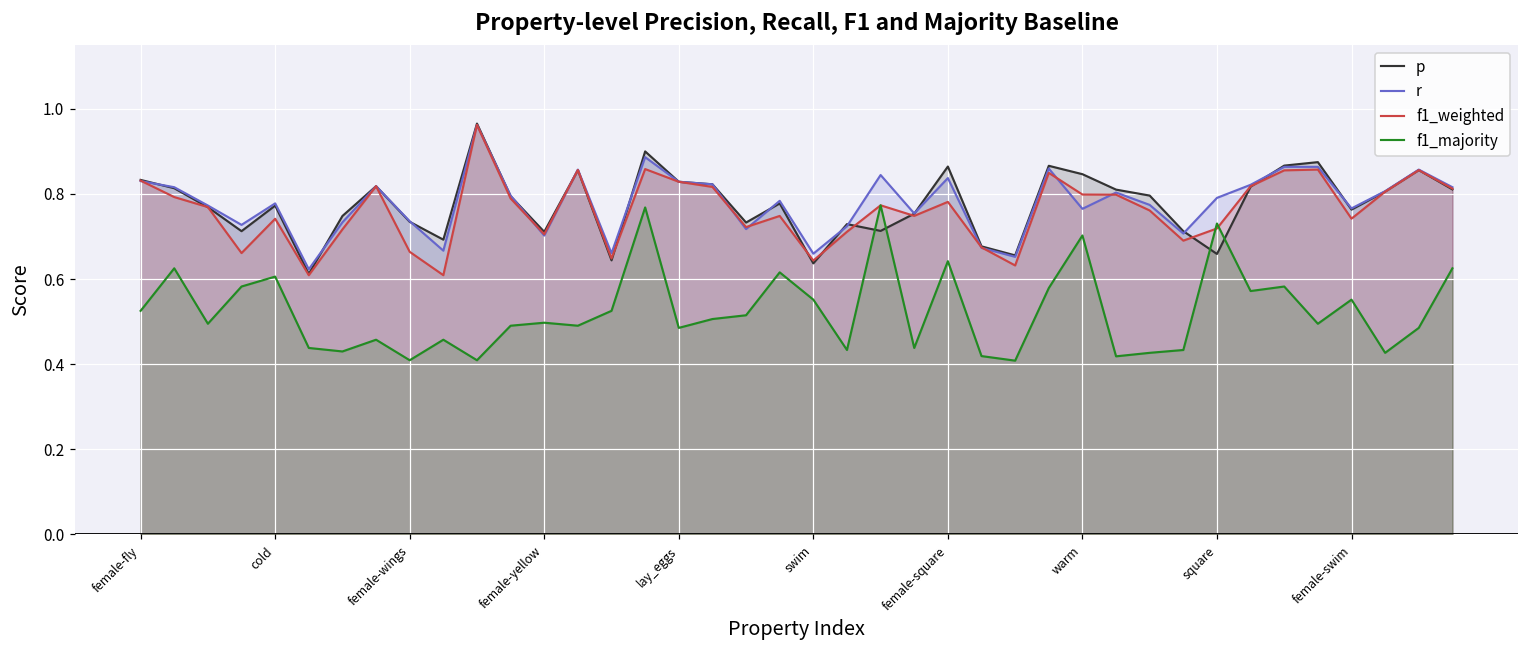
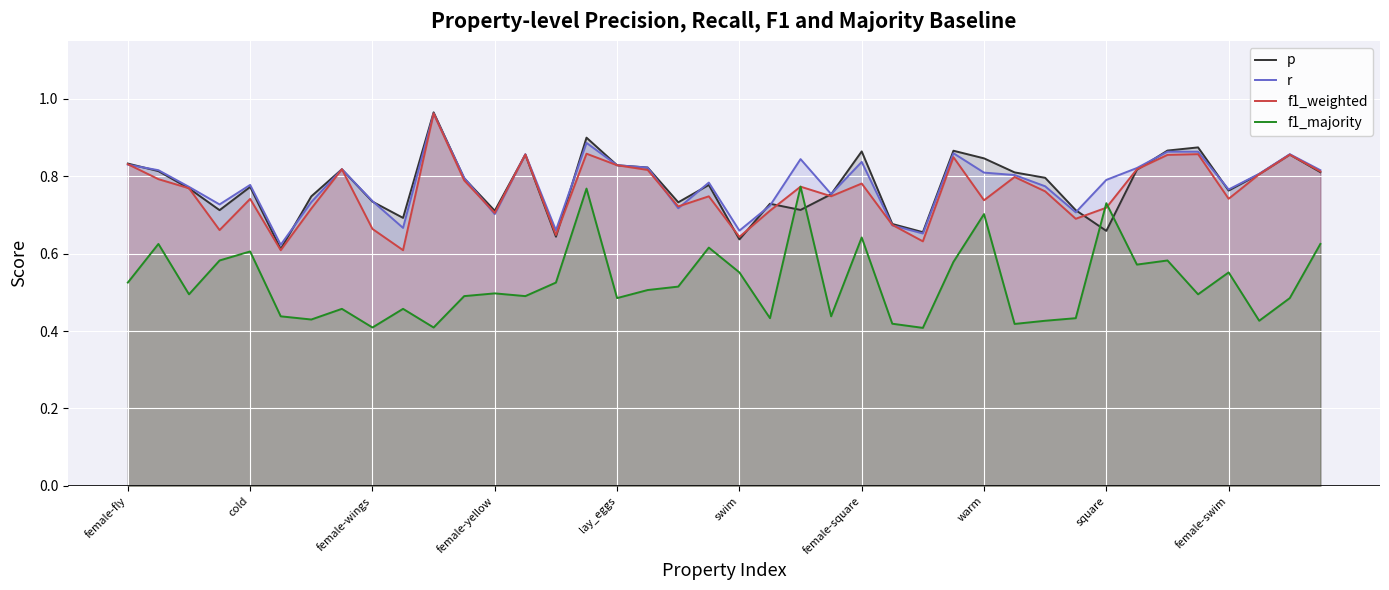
  {
    "p": {
      "female-square": 0.86,
      "warm": 0.85,
      "square": 0.66
    },
    "r": {
      "swim": 0.66,
      "female-square": 0.84,
-     "warm": 0.76,
+     "warm": 0.81,
      "square": 0.79
    },
    "f1_weighted": {
      "cold": 0.74,
      "female-wings": 0.66,
      "female-square": 0.78,
-     "warm": 0.80,
+     "warm": 0.74,
      "square": 0.72,
      "female-swim": 0.74
    },
    "f1_majority": {
      "female-fly": 0.53,
      "cold": 0.61,
      "female-wings": 0.41,
      "female-yellow": 0.50,
      "lay_eggs": 0.49,
      "swim": 0.55,
      "female-square": 0.64,
      "warm": 0.70,
      "square": 0.73,
      "female-swim": 0.55
    }
  }
